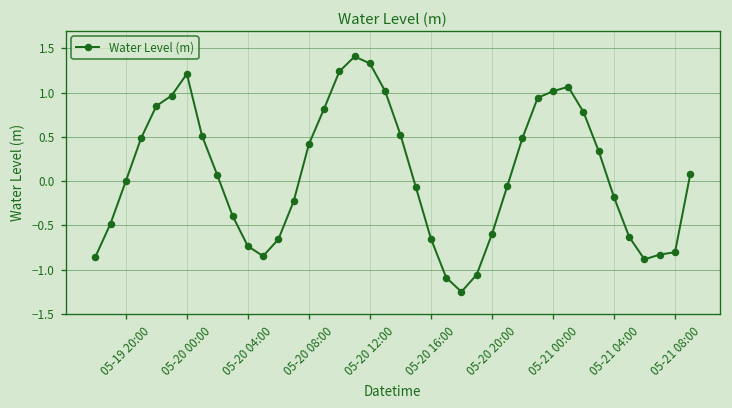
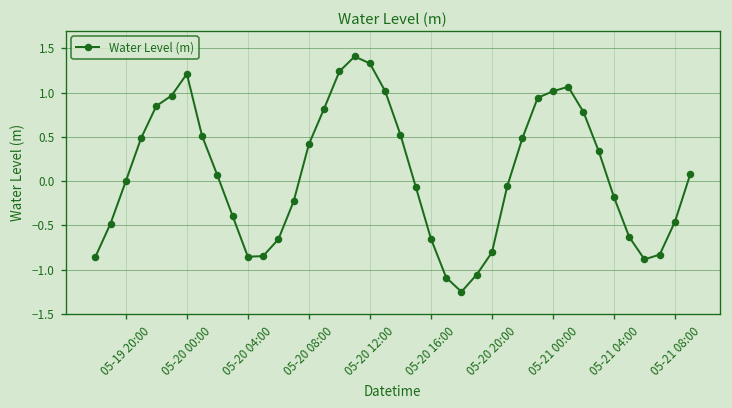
  {
    "05-19 20:00": 0.0,
    "05-20 00:00": 1.2,
-   "05-20 04:00": -0.7,
+   "05-20 04:00": -0.9,
    "05-20 08:00": 0.4,
    "05-20 12:00": 1.3,
    "05-20 16:00": -0.6,
-   "05-20 20:00": -0.6,
+   "05-20 20:00": -0.8,
    "05-21 00:00": 1.0,
    "05-21 04:00": -0.2,
-   "05-21 08:00": -0.8
+   "05-21 08:00": -0.5
  }
